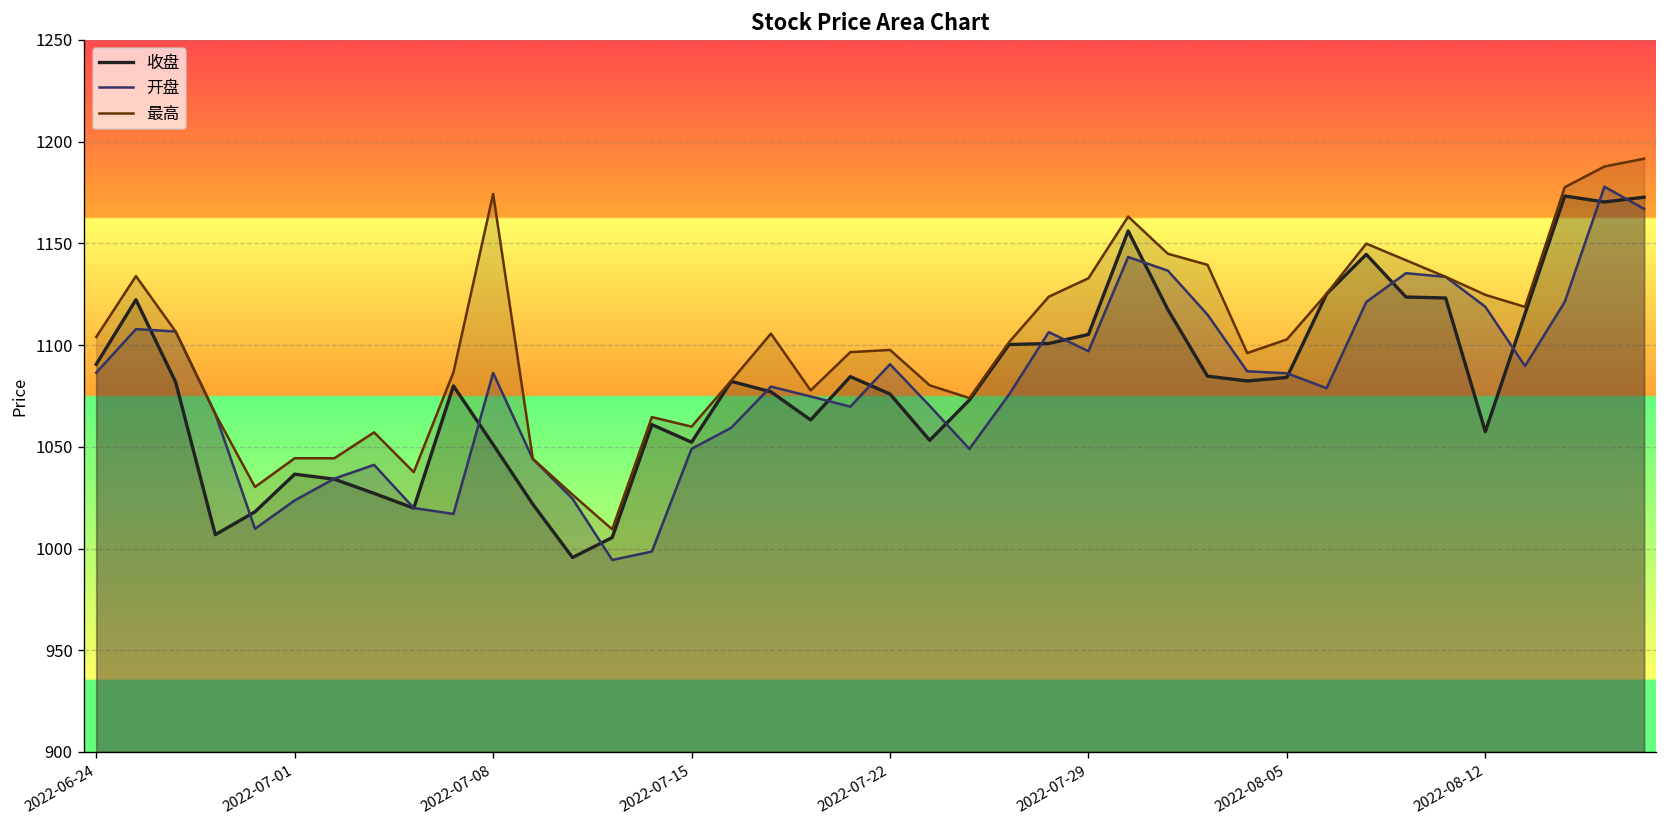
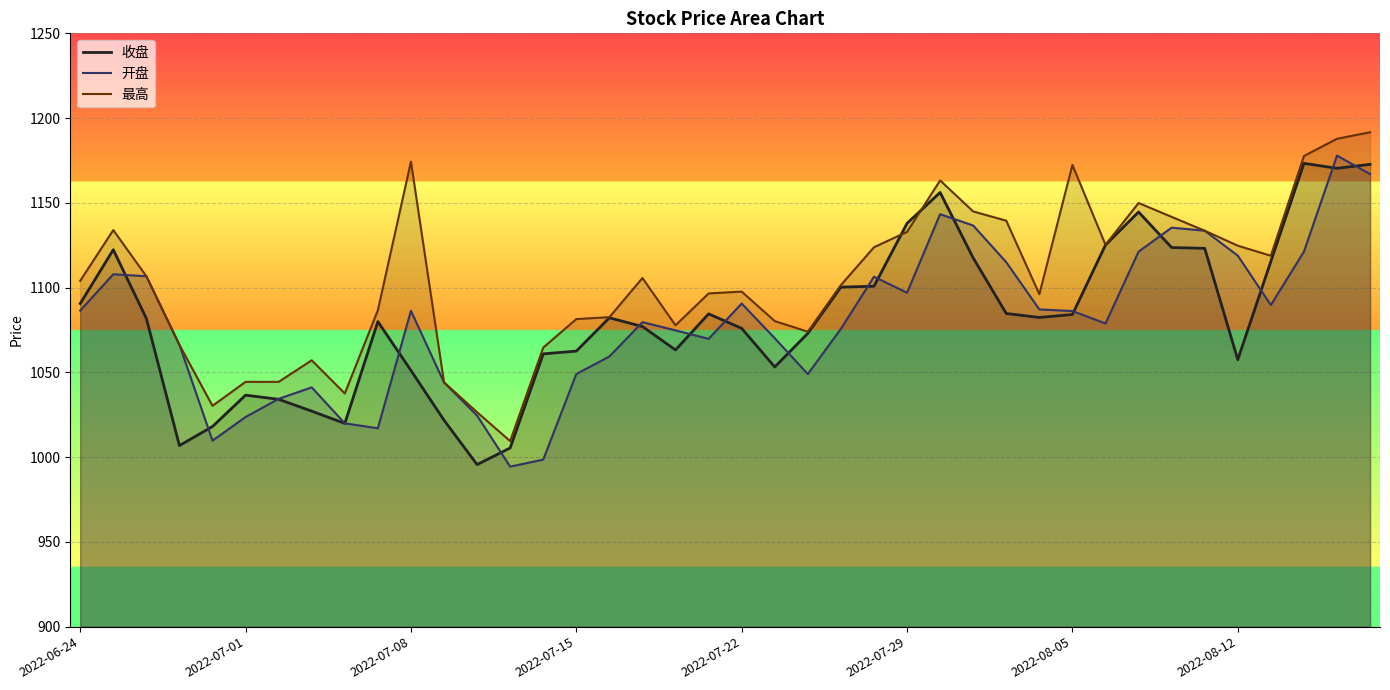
  {
    "收盘": {
      "2022-06-24": 1091,
      "2022-07-01": 1037,
      "2022-07-08": 1051,
-     "2022-07-15": 1052,
+     "2022-07-15": 1063,
      "2022-07-22": 1076,
-     "2022-07-29": 1105,
+     "2022-07-29": 1138,
      "2022-08-05": 1084,
      "2022-08-12": 1057
    },
    "开盘": {
      "2022-06-24": 1086,
      "2022-07-01": 1024,
      "2022-07-08": 1086,
      "2022-07-15": 1049,
      "2022-07-22": 1091,
      "2022-07-29": 1097,
      "2022-08-05": 1086,
      "2022-08-12": 1119
    },
    "最高": {
      "2022-06-24": 1104,
      "2022-07-01": 1044,
      "2022-07-08": 1174,
-     "2022-07-15": 1060,
+     "2022-07-15": 1081,
      "2022-07-22": 1098,
      "2022-07-29": 1133,
-     "2022-08-05": 1103,
+     "2022-08-05": 1172,
      "2022-08-12": 1125
    }
  }
